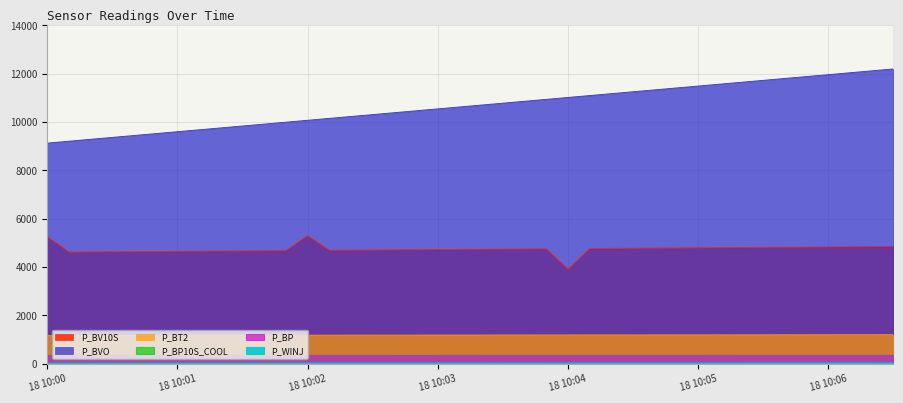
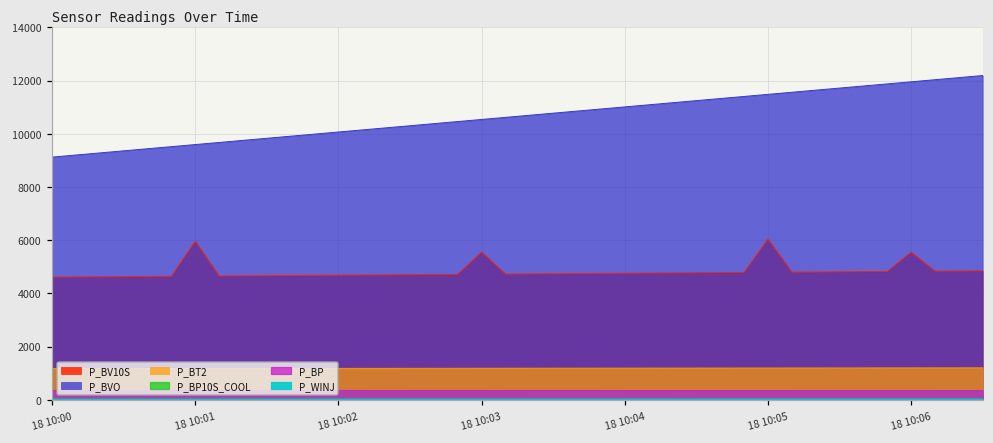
  {
    "P_BV10S": {
-     "18 10:00": 5300,
-     "18 10:01": 4700,
-     "18 10:02": 5300,
-     "18 10:03": 4700,
-     "18 10:04": 3900,
-     "18 10:05": 4800,
-     "18 10:06": 4800
+     "18 10:00": 4600,
+     "18 10:01": 6000,
+     "18 10:02": 4700,
+     "18 10:03": 5600,
+     "18 10:04": 4800,
+     "18 10:05": 6000,
+     "18 10:06": 5600
    },
    "P_BVO": {
      "18 10:00": 9100,
      "18 10:01": 9600,
      "18 10:02": 10100,
      "18 10:03": 10500,
      "18 10:04": 11000,
      "18 10:05": 11500,
      "18 10:06": 12000
    },
    "P_BT2": {
      "18 10:00": 1200,
      "18 10:03": 1200,
      "18 10:04": 1200,
      "18 10:05": 1200,
      "18 10:06": 1200
    },
    "P_BP": {
      "18 10:00": 400,
      "18 10:03": 400,
      "18 10:04": 400,
      "18 10:05": 400,
      "18 10:06": 400
    },
    "P_WINJ": {
      "18 10:00": 0,
      "18 10:01": 0,
      "18 10:02": 0,
      "18 10:03": 0,
      "18 10:04": 0,
      "18 10:05": 0,
      "18 10:06": 0
    }
  }
